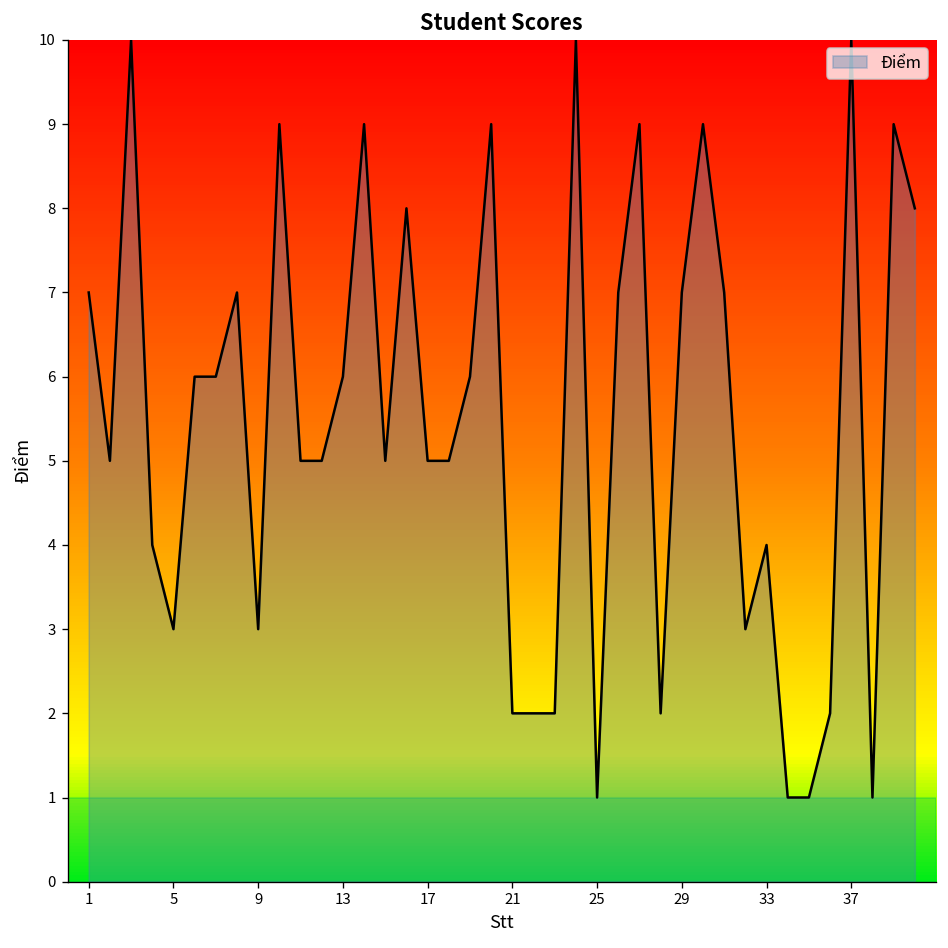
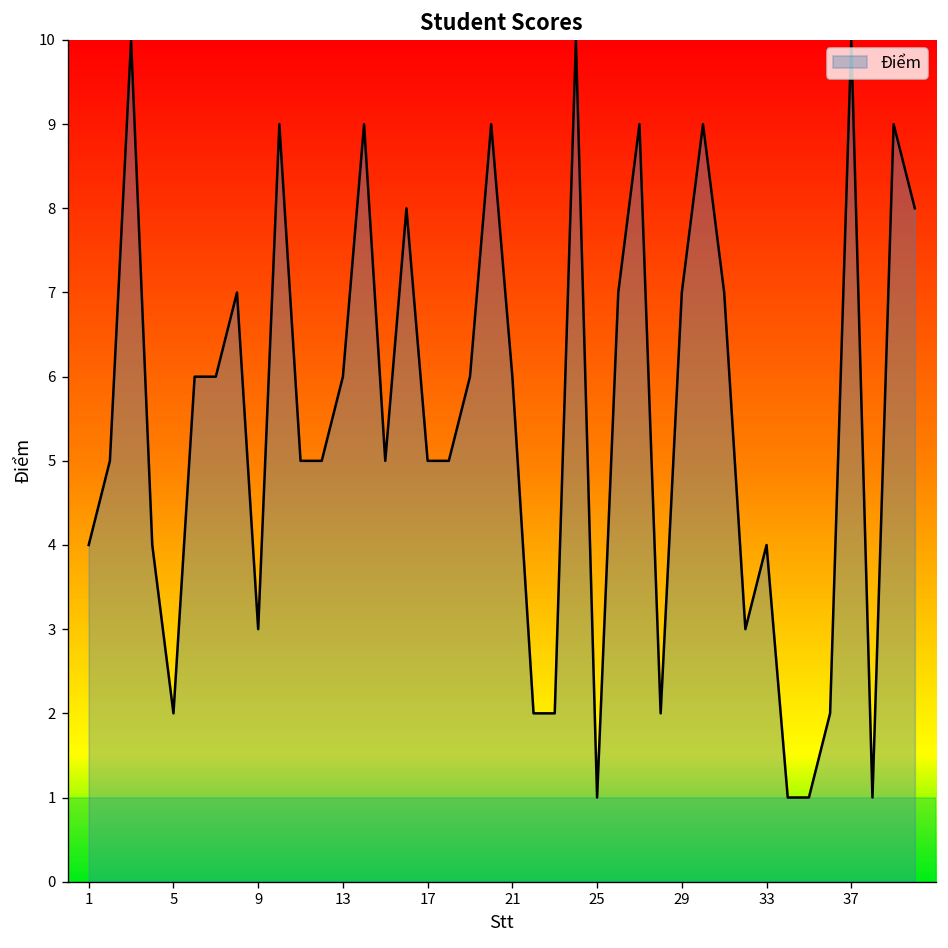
  {
-   "1": 7,
-   "5": 3,
+   "1": 4,
+   "5": 2,
    "9": 3,
    "13": 6,
    "17": 5,
-   "21": 2,
+   "21": 6,
    "25": 1,
    "29": 7,
    "33": 4,
    "37": 10
  }
